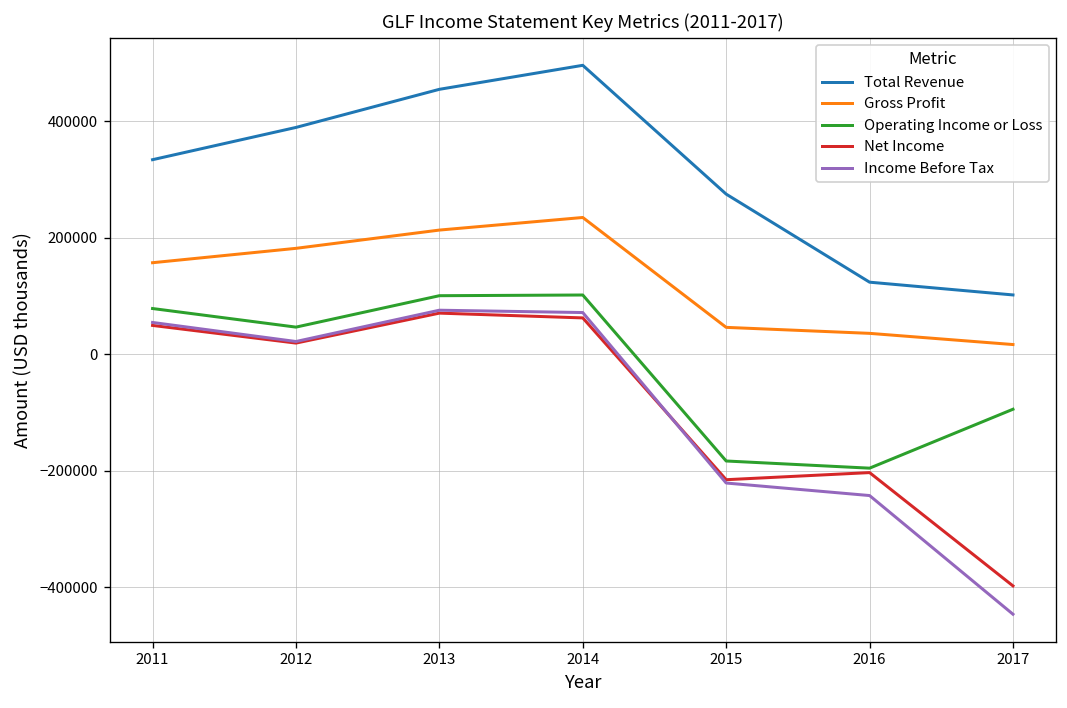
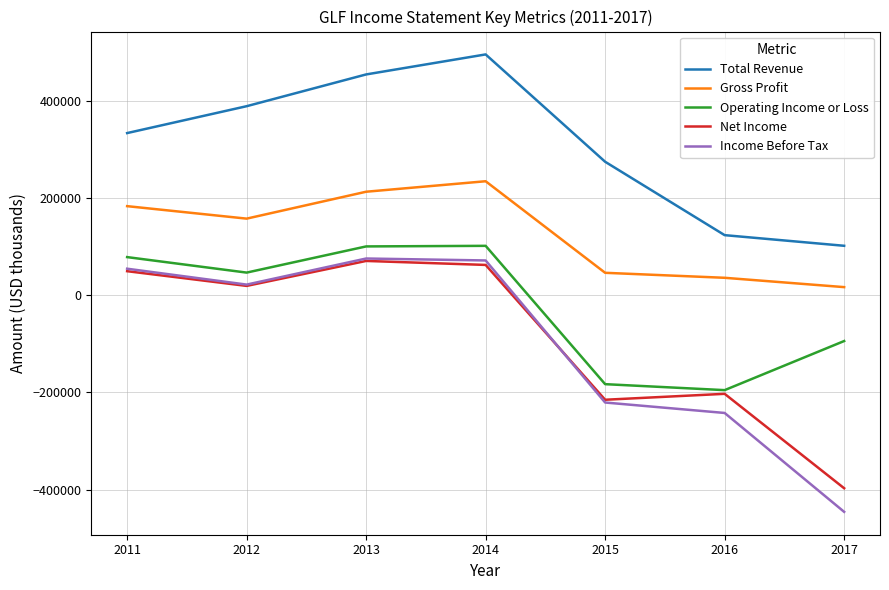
  {
    "Total Revenue": {
      "2011": 330000,
      "2012": 390000,
      "2013": 450000,
      "2014": 500000,
      "2015": 270000,
      "2016": 120000,
      "2017": 100000
    },
    "Gross Profit": {
-     "2011": 160000,
-     "2012": 180000,
+     "2011": 180000,
+     "2012": 160000,
      "2013": 210000,
      "2014": 230000,
      "2015": 50000,
      "2016": 40000,
      "2017": 20000
    },
    "Operating Income or Loss": {
      "2011": 80000,
      "2012": 50000,
      "2013": 100000,
      "2014": 100000,
      "2015": -180000,
      "2016": -200000,
      "2017": -90000
    },
    "Net Income": {
      "2014": 60000,
      "2015": -220000,
      "2016": -200000,
      "2017": -400000
    },
    "Income Before Tax": {
      "2014": 70000,
      "2015": -220000,
      "2016": -240000,
      "2017": -450000
    }
  }
